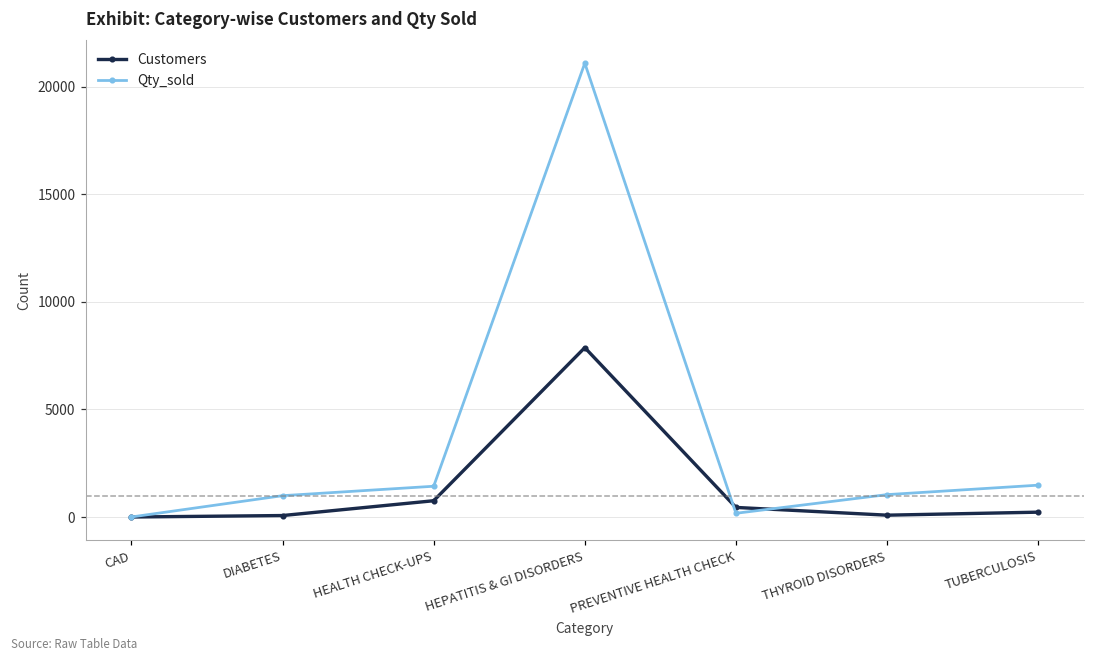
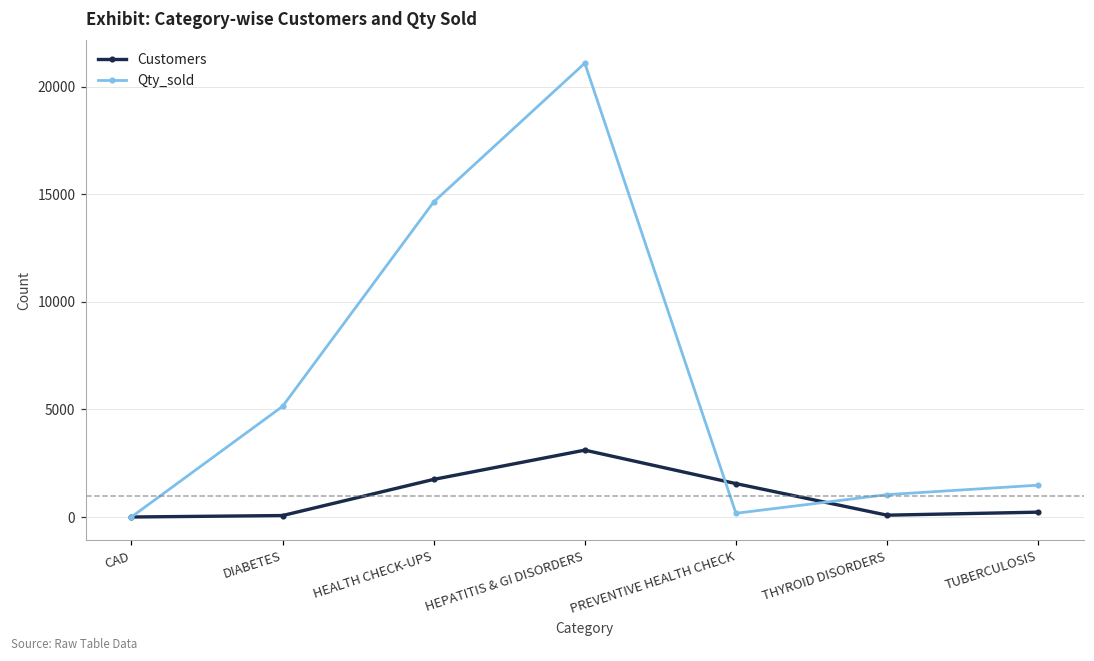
  {
    "Customers": {
      "DIABETES": 100,
-     "HEALTH CHECK-UPS": 800,
-     "HEPATITIS & GI DISORDERS": 7900,
-     "PREVENTIVE HEALTH CHECK": 400,
+     "HEALTH CHECK-UPS": 1800,
+     "HEPATITIS & GI DISORDERS": 3100,
+     "PREVENTIVE HEALTH CHECK": 1600,
      "THYROID DISORDERS": 100,
      "TUBERCULOSIS": 200
    },
    "Qty_sold": {
-     "DIABETES": 1000,
-     "HEALTH CHECK-UPS": 1400,
+     "DIABETES": 5100,
+     "HEALTH CHECK-UPS": 14600,
      "HEPATITIS & GI DISORDERS": 21100,
      "PREVENTIVE HEALTH CHECK": 200,
      "THYROID DISORDERS": 1000,
      "TUBERCULOSIS": 1500
    }
  }
